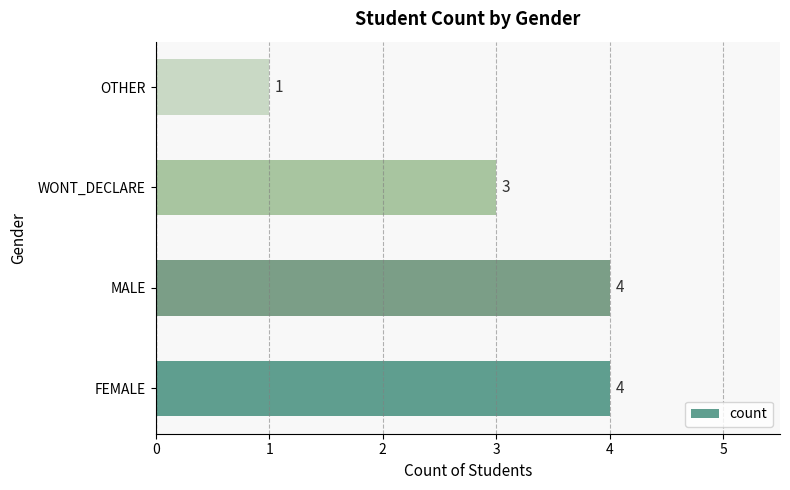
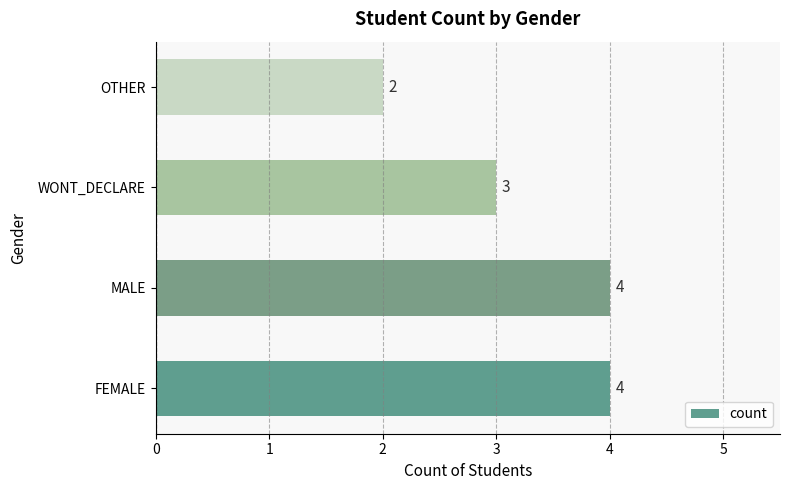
  {
-   "OTHER": 1,
+   "OTHER": 2,
    "WONT_DECLARE": 3,
    "MALE": 4,
    "FEMALE": 4
  }
